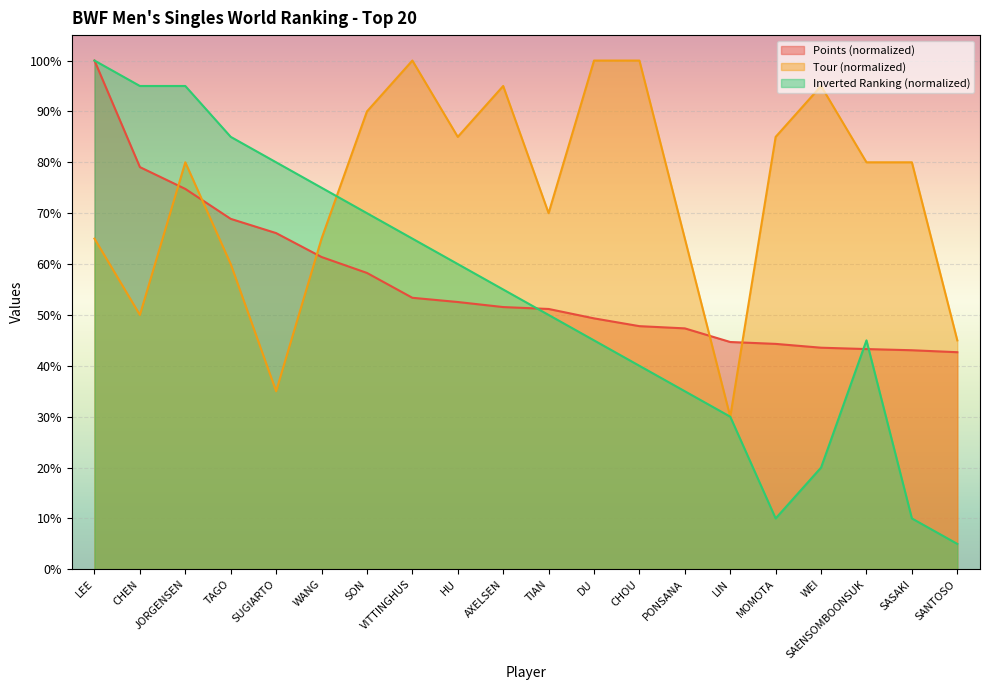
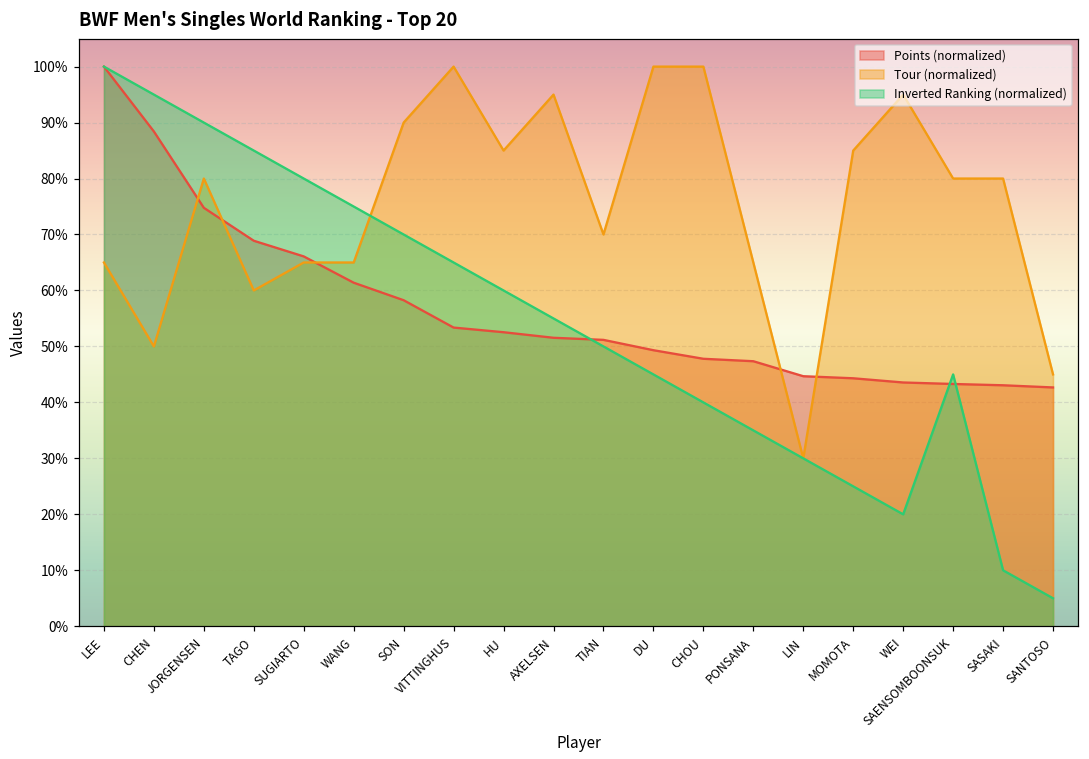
  {
    "Points (normalized)": {
-     "CHEN": "79%",
+     "CHEN": "88%",
      "JORGENSEN": "75%",
      "TAGO": "69%",
      "SUGIARTO": "66%",
      "WANG": "61%",
      "SON": "58%",
      "VITTINGHUS": "53%",
      "HU": "53%",
      "AXELSEN": "52%",
      "TIAN": "51%",
      "DU": "49%",
      "CHOU": "48%",
      "PONSANA": "47%",
      "LIN": "45%",
      "MOMOTA": "44%",
      "WEI": "44%",
      "SAENSOMBOONSUK": "43%",
      "SASAKI": "43%",
      "SANTOSO": "43%"
    },
    "Tour (normalized)": {
      "LEE": "65%",
      "CHEN": "50%",
      "JORGENSEN": "80%",
      "TAGO": "60%",
-     "SUGIARTO": "35%",
+     "SUGIARTO": "65%",
      "WANG": "65%",
      "SON": "90%",
      "VITTINGHUS": "100%",
      "HU": "85%",
      "AXELSEN": "95%",
      "TIAN": "70%",
      "DU": "100%",
      "CHOU": "100%",
      "PONSANA": "65%",
      "MOMOTA": "85%",
      "SAENSOMBOONSUK": "80%",
      "SASAKI": "80%",
      "SANTOSO": "45%"
    },
    "Inverted Ranking (normalized)": {
      "CHEN": "95%",
-     "JORGENSEN": "95%",
+     "JORGENSEN": "90%",
      "TAGO": "85%",
      "SUGIARTO": "80%",
      "WANG": "75%",
      "SON": "70%",
      "VITTINGHUS": "65%",
      "HU": "60%",
      "AXELSEN": "55%",
      "TIAN": "50%",
      "DU": "45%",
      "CHOU": "40%",
      "PONSANA": "35%",
-     "MOMOTA": "10%",
+     "MOMOTA": "25%",
      "WEI": "20%",
      "SAENSOMBOONSUK": "45%",
      "SASAKI": "10%",
      "SANTOSO": "5%"
    }
  }
